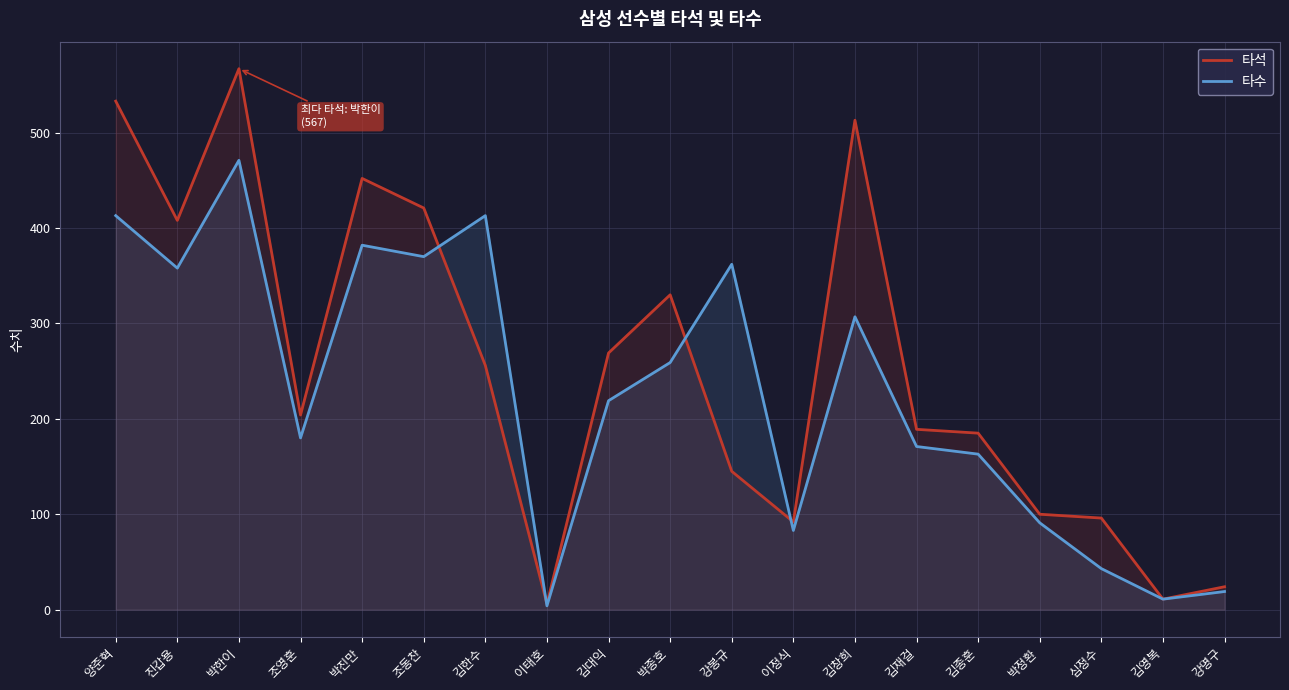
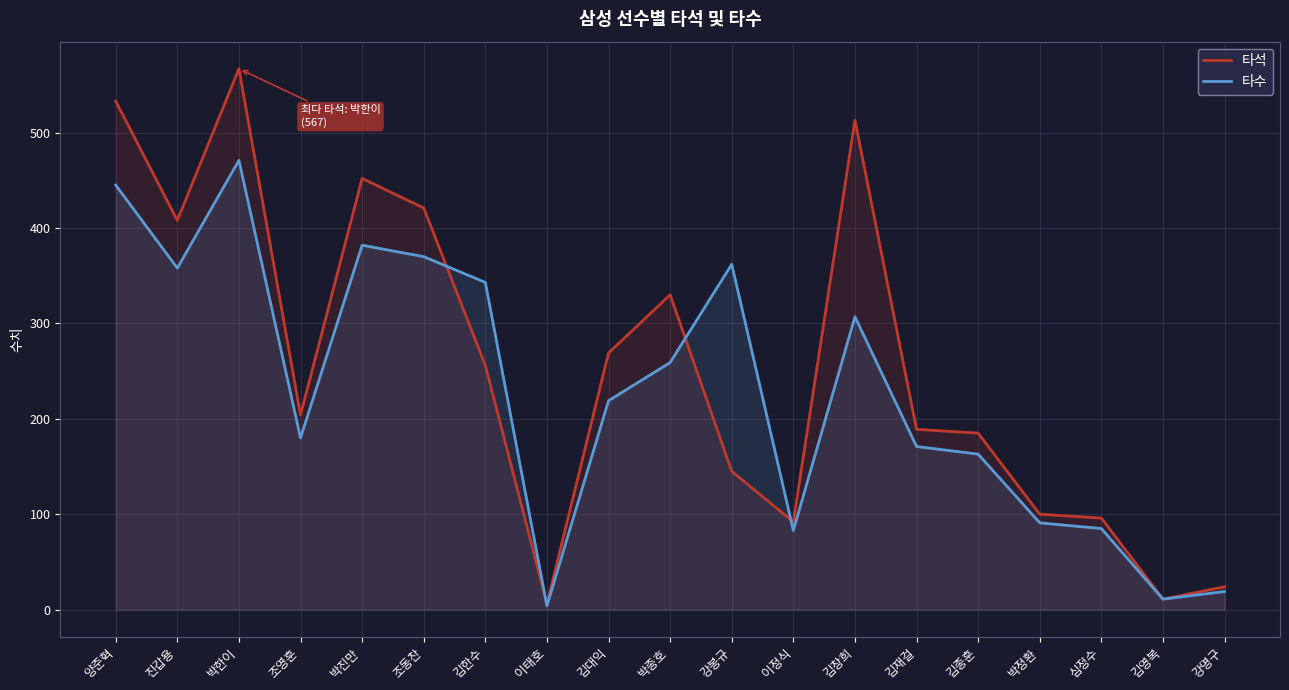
  {
    "타석": {
      "양준혁": 530,
      "진갑용": 410,
      "조영훈": 200,
      "박진만": 450,
      "조동찬": 420,
      "김한수": 260,
      "김대익": 270,
      "박종호": 330,
      "강봉규": 150,
      "이정식": 90,
      "김창희": 510,
      "김재걸": 190,
      "김종훈": 190,
      "박정환": 100,
      "심정수": 100,
      "강명구": 20
    },
    "타수": {
-     "양준혁": 410,
+     "양준혁": 450,
      "진갑용": 360,
      "박한이": 470,
      "조영훈": 180,
      "박진만": 380,
      "조동찬": 370,
-     "김한수": 410,
+     "김한수": 340,
      "김대익": 220,
      "박종호": 260,
      "강봉규": 360,
      "이정식": 80,
      "김창희": 310,
      "김재걸": 170,
      "김종훈": 160,
      "박정환": 90,
-     "심정수": 40,
+     "심정수": 90,
      "강명구": 20
    }
  }
